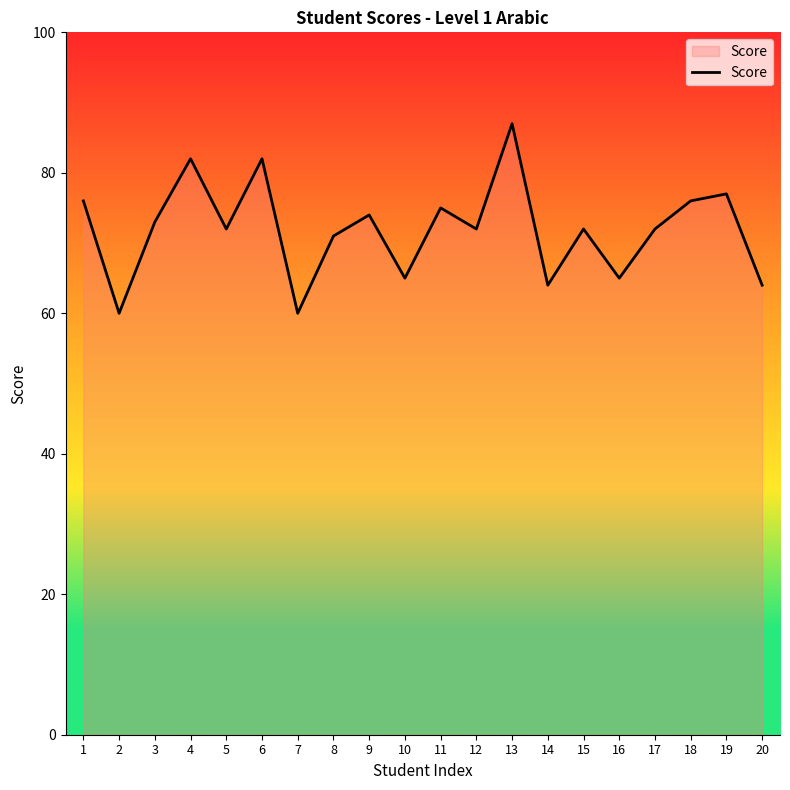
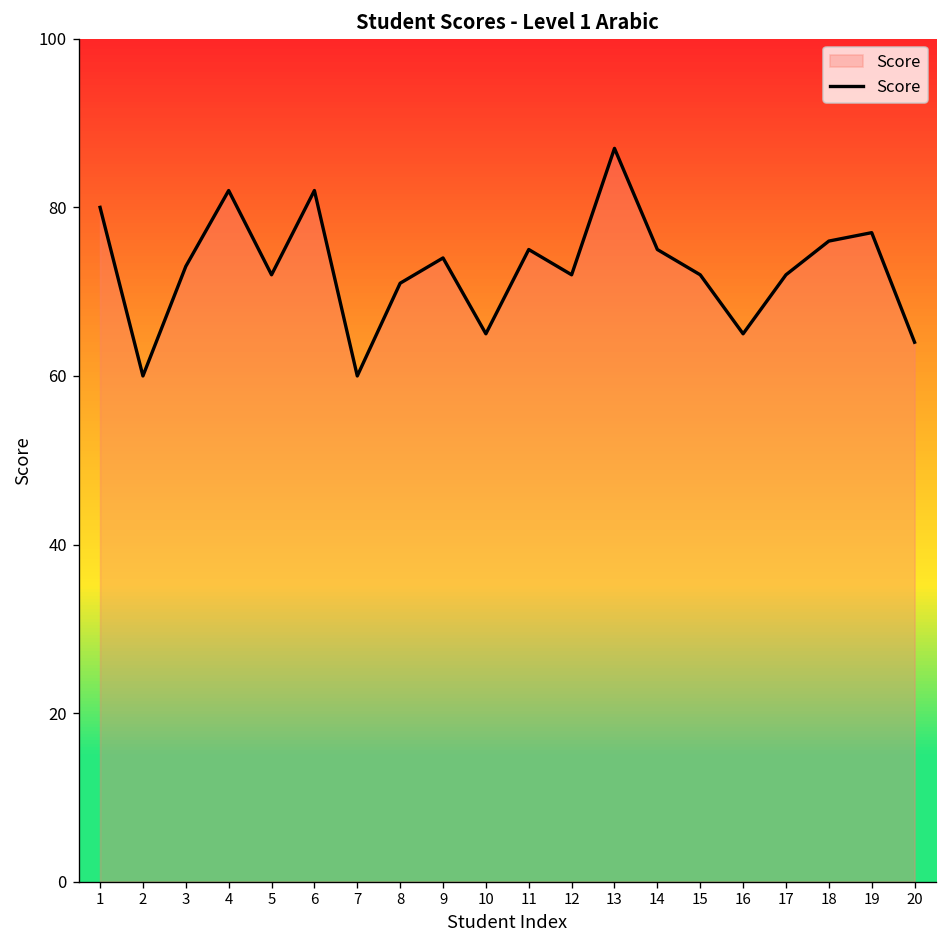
  {
-   "1": 76,
+   "1": 80,
    "2": 60,
    "3": 73,
    "4": 82,
    "5": 72,
    "6": 82,
    "7": 60,
    "8": 71,
    "9": 74,
    "10": 65,
    "11": 75,
    "12": 72,
    "13": 87,
-   "14": 64,
+   "14": 75,
    "15": 72,
    "16": 65,
    "17": 72,
    "18": 76,
    "19": 77,
    "20": 64
  }
